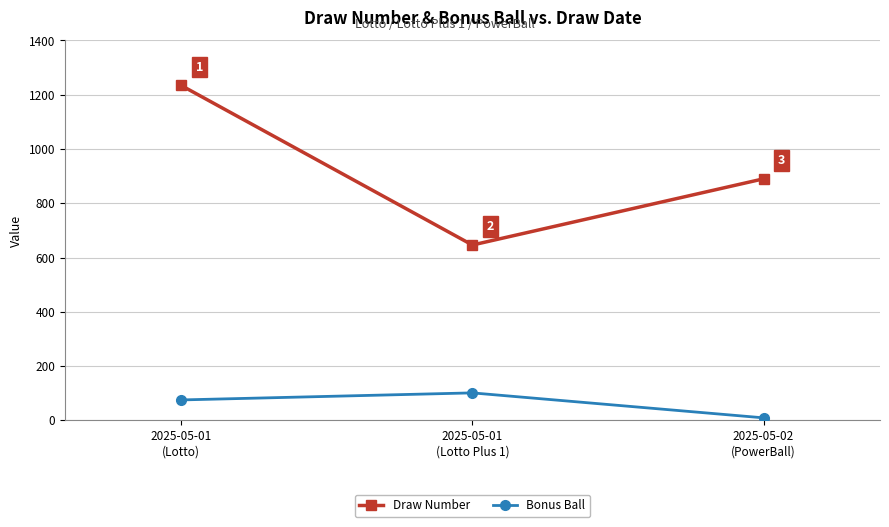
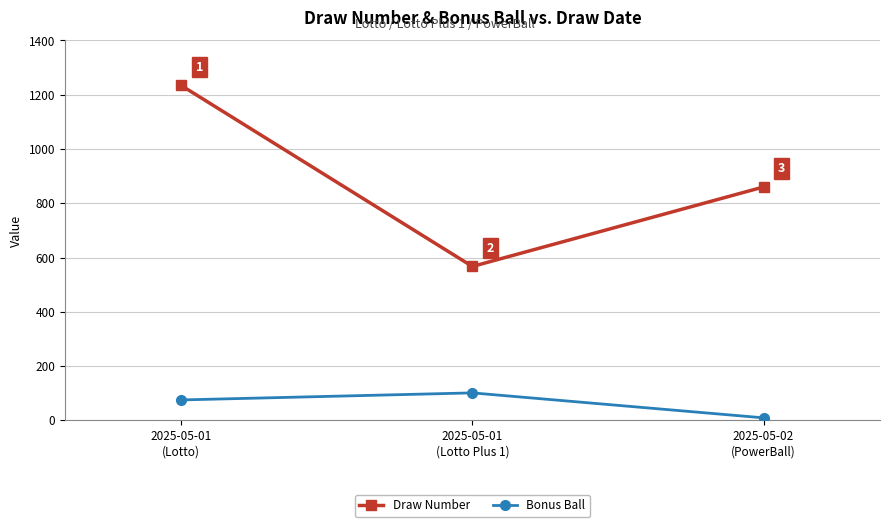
  {
    "Draw Number": {
-     "2025-05-01 (Lotto Plus 1)": 650,
-     "2025-05-02 (PowerBall)": 890
+     "2025-05-01 (Lotto Plus 1)": 570,
+     "2025-05-02 (PowerBall)": 860
    },
    "Bonus Ball": {
      "2025-05-01 (Lotto)": 80,
      "2025-05-01 (Lotto Plus 1)": 100,
      "2025-05-02 (PowerBall)": 10
    }
  }
